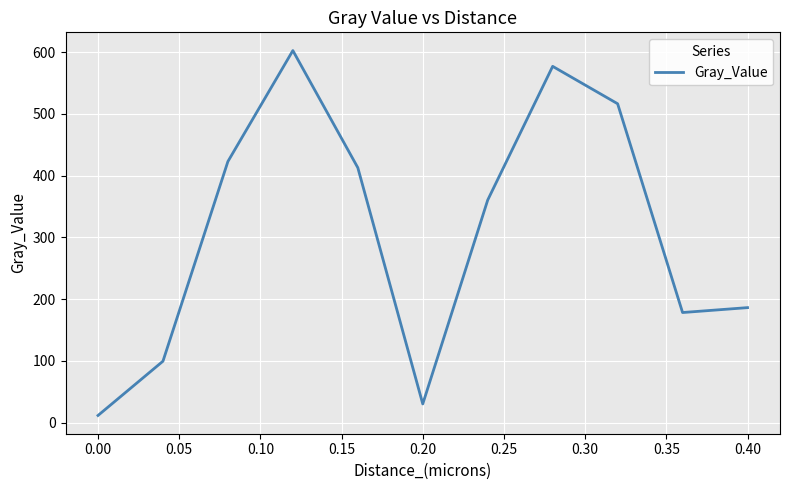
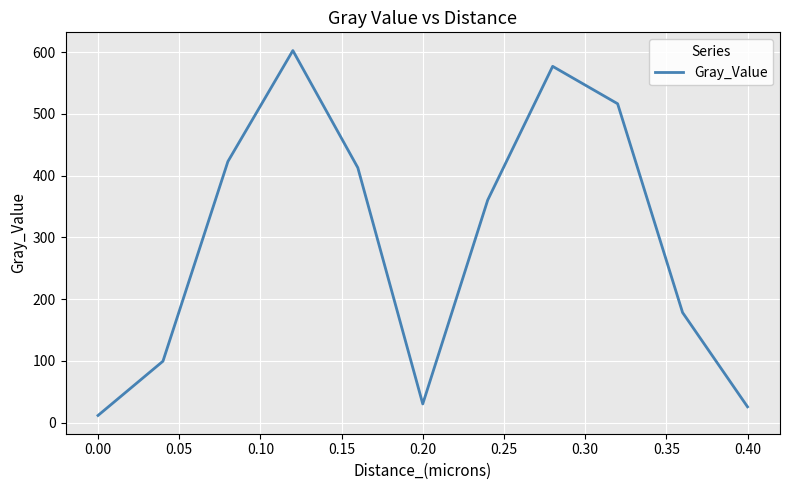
  {
    "0.00": 10,
    "0.20": 30,
-   "0.40": 190
+   "0.40": 30
  }
